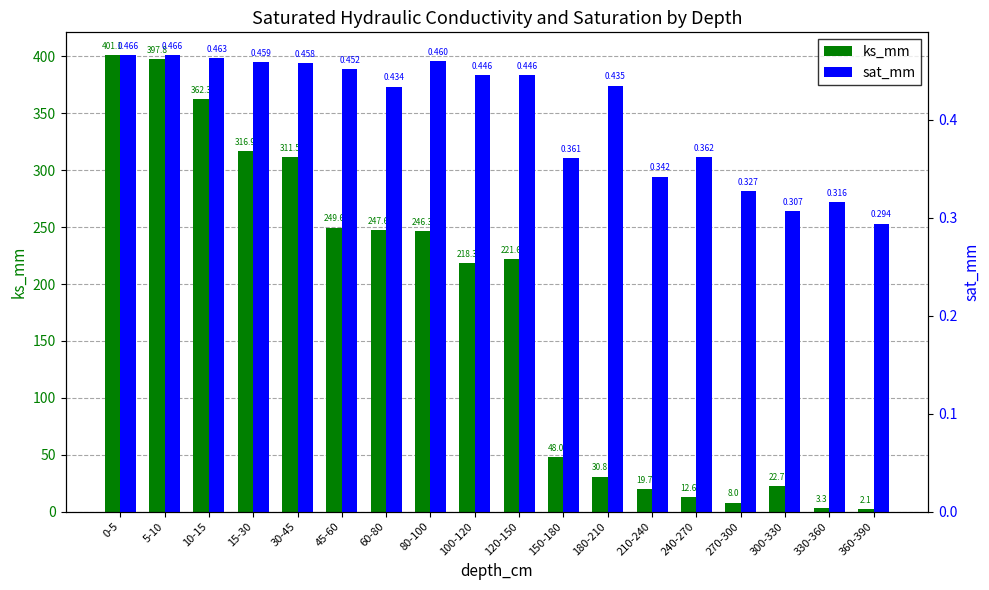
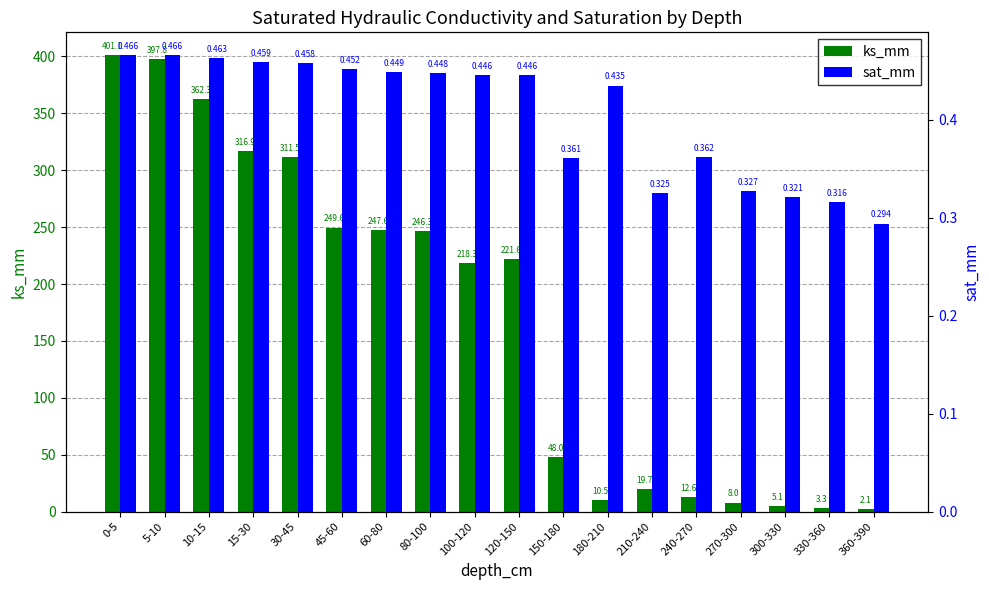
  {
    "ks_mm": {
      "10-15": 362.3,
      "15-30": 316.9,
      "30-45": 311.5,
      "45-60": 249.6,
      "60-80": 247.6,
      "80-100": 246.3,
      "100-120": 218.3,
      "120-150": 221.6,
      "150-180": 48.0,
-     "180-210": 30.8,
+     "180-210": 10.5,
      "210-240": 19.7,
      "240-270": 12.6,
      "270-300": 8.0,
-     "300-330": 22.7,
+     "300-330": 5.1,
      "330-360": 3.3,
      "360-390": 2.1
    },
    "sat_mm": {
      "10-15": 0.463,
      "15-30": 0.459,
      "30-45": 0.458,
      "45-60": 0.452,
-     "60-80": 0.434,
-     "80-100": 0.460,
+     "60-80": 0.449,
+     "80-100": 0.448,
      "100-120": 0.446,
      "120-150": 0.446,
      "150-180": 0.361,
      "180-210": 0.435,
-     "210-240": 0.342,
+     "210-240": 0.325,
      "240-270": 0.362,
      "270-300": 0.327,
-     "300-330": 0.307,
+     "300-330": 0.321,
      "330-360": 0.316,
      "360-390": 0.294
    }
  }
